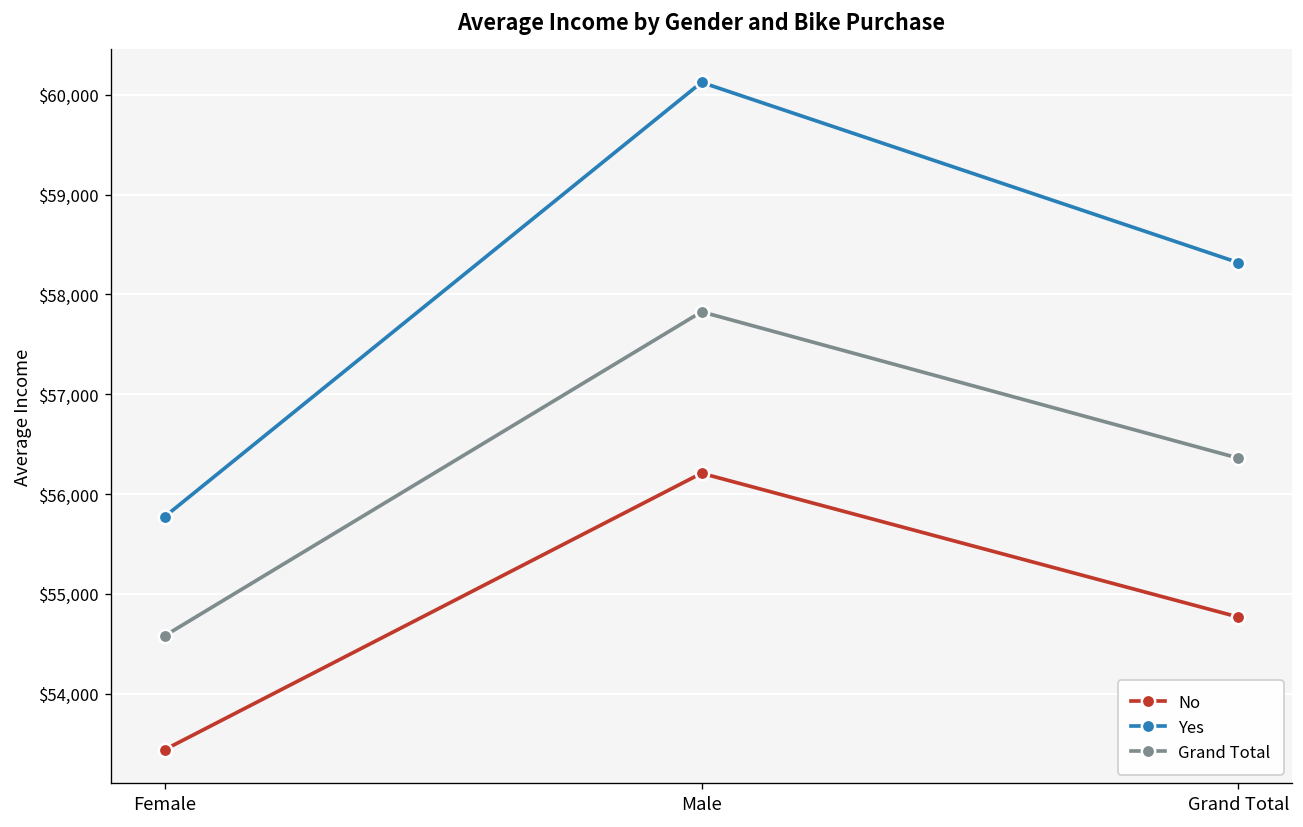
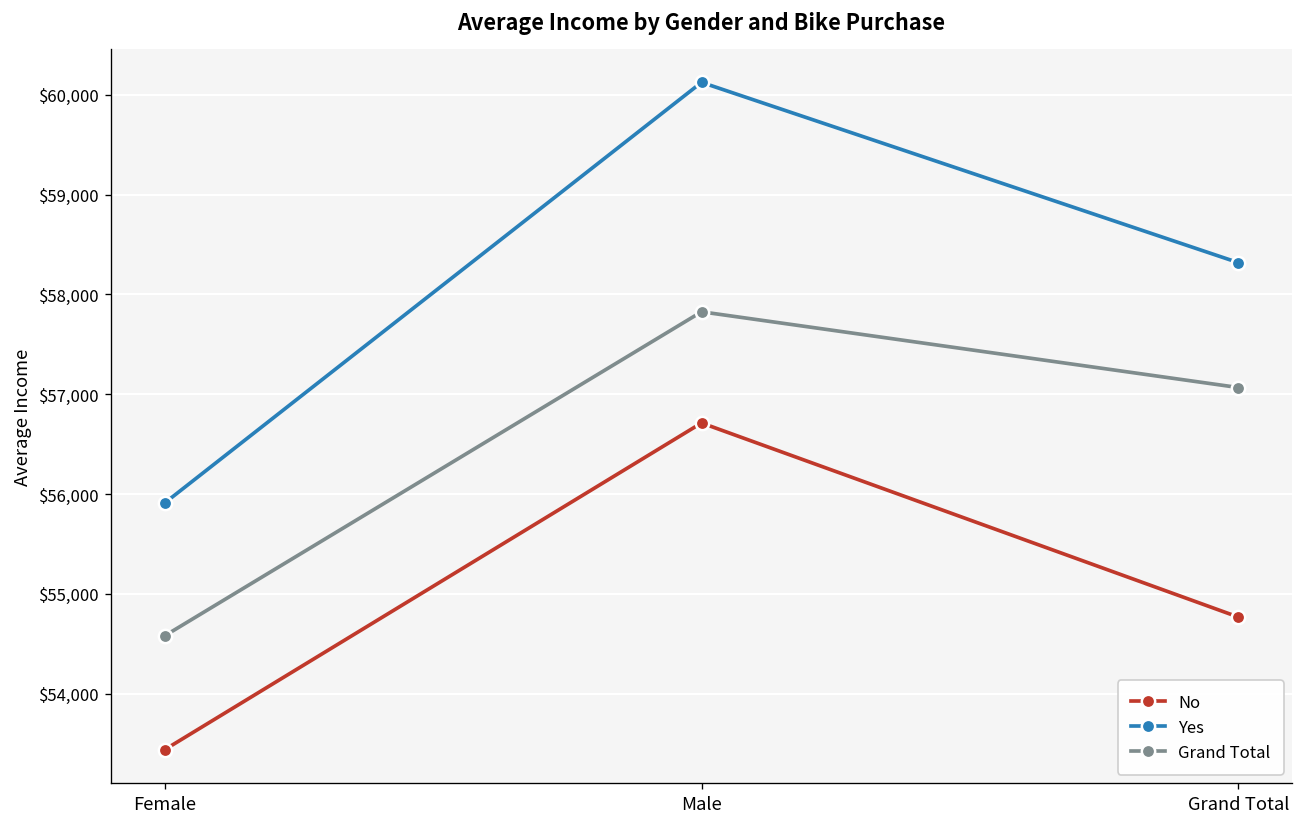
  {
    "No": {
      "Female": "$53,400",
-     "Male": "$56,200",
+     "Male": "$56,700",
      "Grand Total": "$54,800"
    },
    "Yes": {
-     "Female": "$55,800",
+     "Female": "$55,900",
      "Male": "$60,100",
      "Grand Total": "$58,300"
    },
    "Grand Total": {
      "Female": "$54,600",
      "Male": "$57,800",
-     "Grand Total": "$56,400"
+     "Grand Total": "$57,100"
    }
  }
